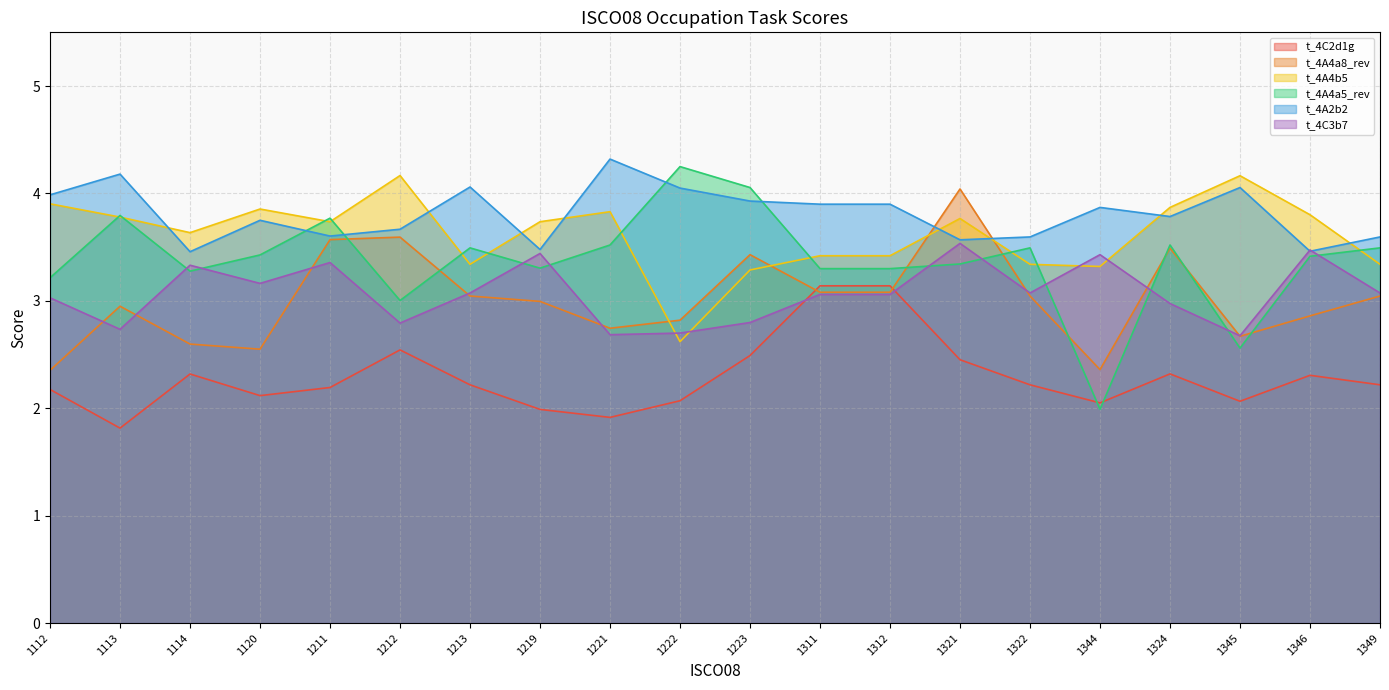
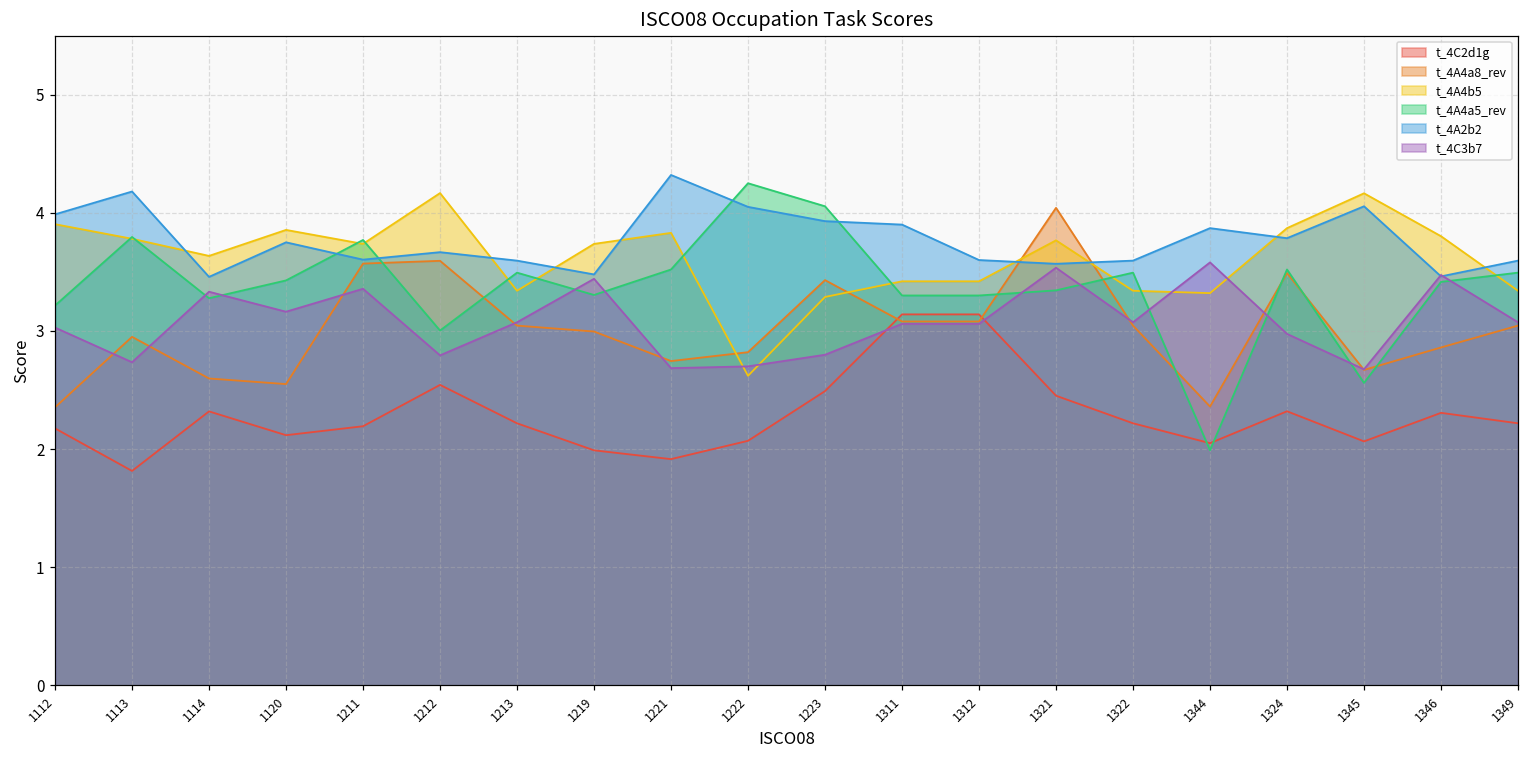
  {
    "t_4A4a5_rev": {
      "1112": 3.22,
      "1114": 3.28,
      "1120": 3.43,
      "1211": 3.77,
      "1212": 3.00,
      "1213": 3.49,
      "1219": 3.30,
      "1221": 3.52,
      "1222": 4.25,
      "1223": 4.06,
      "1311": 3.30,
      "1312": 3.30,
      "1321": 3.34,
      "1322": 3.49,
      "1344": 1.99,
      "1324": 3.52,
      "1345": 2.56,
      "1346": 3.42,
      "1349": 3.49
    },
    "t_4A2b2": {
      "1112": 3.99,
      "1113": 4.18,
      "1114": 3.46,
      "1120": 3.75,
      "1211": 3.60,
      "1212": 3.67,
-     "1213": 4.06,
+     "1213": 3.60,
      "1219": 3.48,
      "1221": 4.32,
      "1222": 4.05,
      "1223": 3.93,
      "1311": 3.90,
-     "1312": 3.9,
+     "1312": 3.6,
      "1321": 3.57,
      "1322": 3.60,
      "1344": 3.87,
      "1324": 3.79,
      "1345": 4.06,
      "1349": 3.60
    },
    "t_4C3b7": {
      "1112": 3.03,
      "1113": 2.74,
      "1114": 3.33,
      "1120": 3.16,
      "1211": 3.36,
      "1212": 2.79,
      "1213": 3.07,
      "1219": 3.44,
      "1221": 2.69,
      "1222": 2.70,
      "1223": 2.80,
      "1321": 3.54,
      "1322": 3.07,
-     "1344": 3.43,
+     "1344": 3.58,
      "1324": 2.98,
      "1349": 3.07
    }
  }
